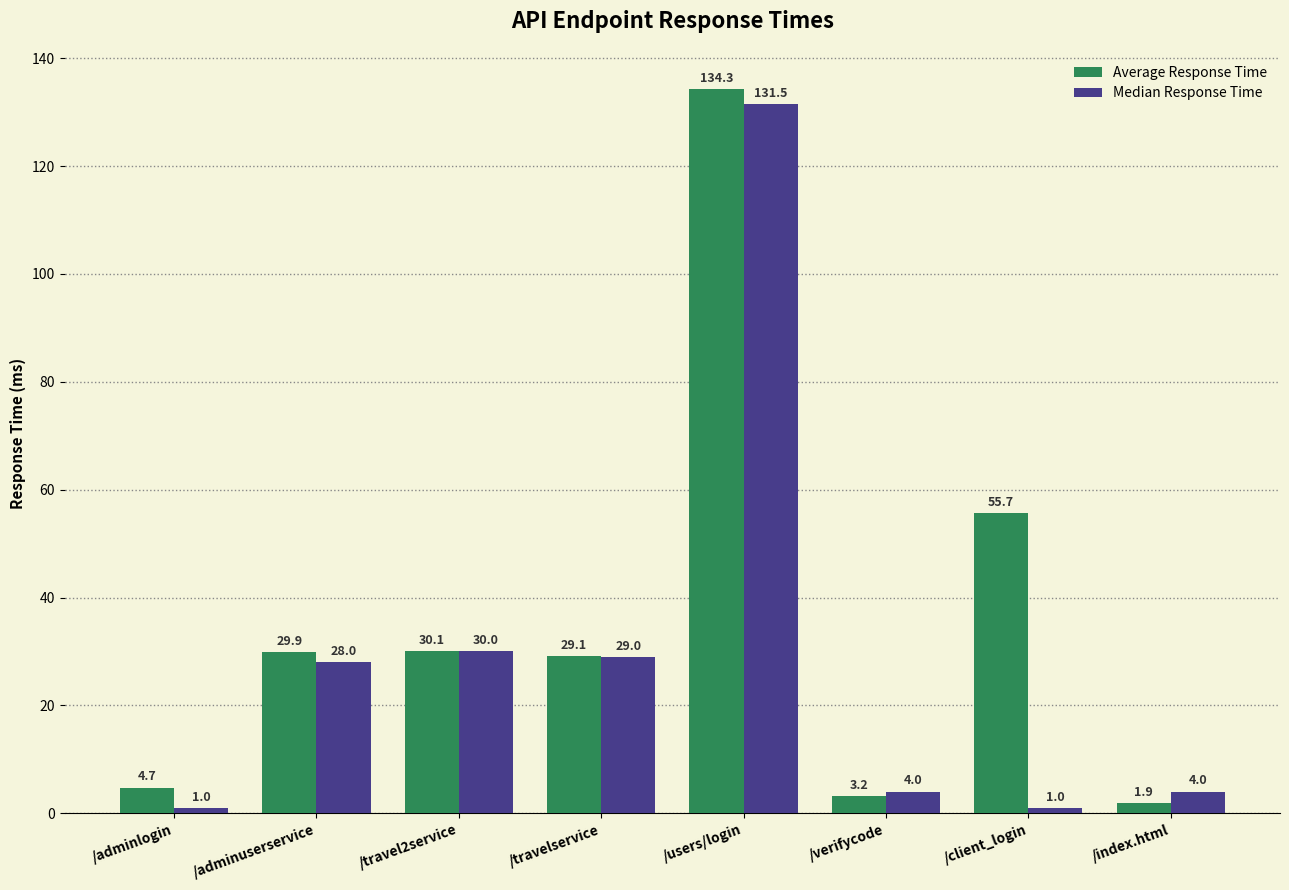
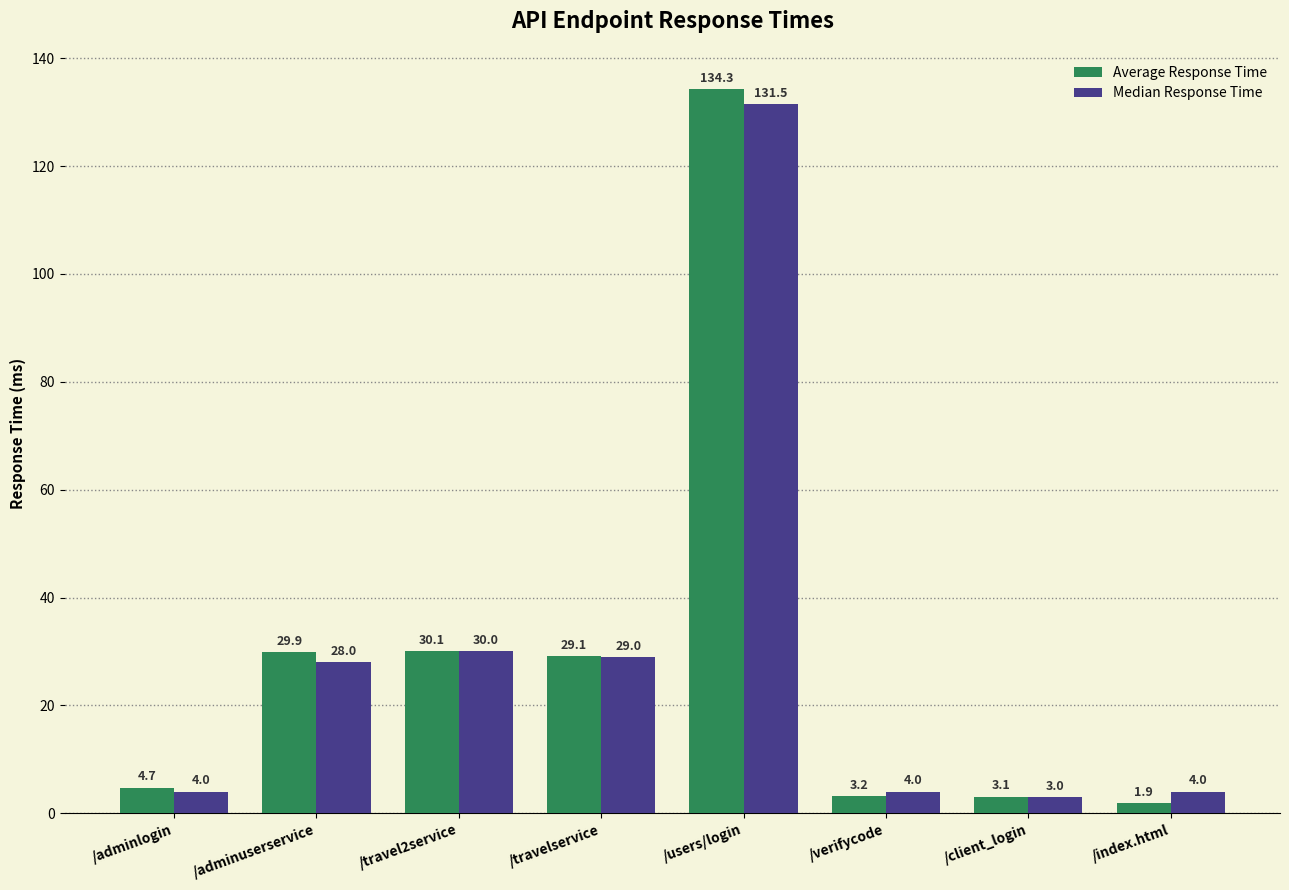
  {
    "Average Response Time": {
      "/adminlogin": 4.7,
      "/adminuserservice": 29.9,
      "/travel2service": 30.1,
      "/travelservice": 29.1,
      "/users/login": 134.3,
      "/verifycode": 3.2,
-     "/client_login": 55.7,
+     "/client_login": 3.1,
      "/index.html": 1.9
    },
    "Median Response Time": {
-     "/adminlogin": 1.0,
+     "/adminlogin": 4.0,
      "/adminuserservice": 28.0,
      "/travel2service": 30.0,
      "/travelservice": 29.0,
      "/users/login": 131.5,
      "/verifycode": 4.0,
-     "/client_login": 1.0,
+     "/client_login": 3.0,
      "/index.html": 4.0
    }
  }
